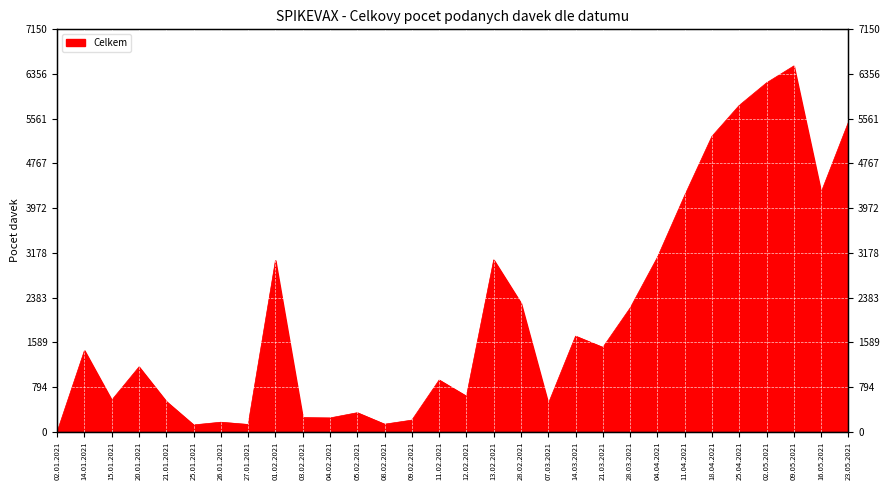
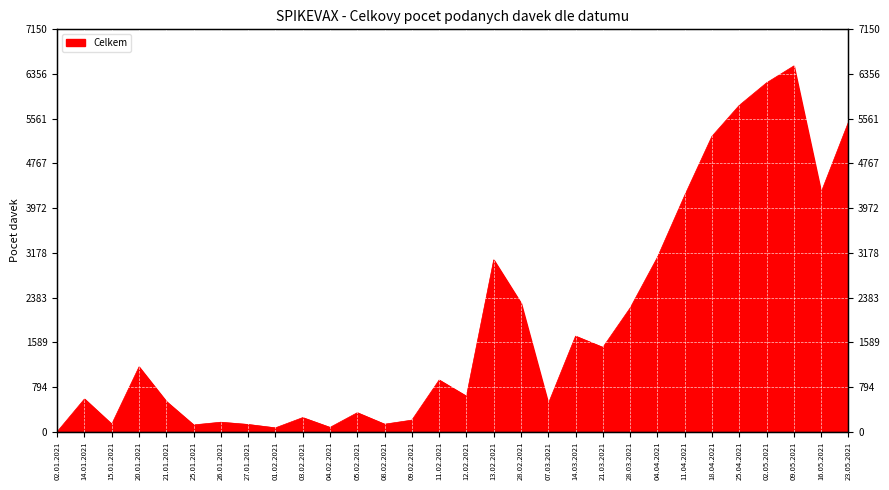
  {
    "02.01.2021": 0,
-   "14.01.2021": 1400,
-   "15.01.2021": 600,
+   "14.01.2021": 600,
+   "15.01.2021": 100,
    "20.01.2021": 1200,
    "21.01.2021": 500,
    "25.01.2021": 100,
    "26.01.2021": 200,
    "27.01.2021": 100,
-   "01.02.2021": 3000,
+   "01.02.2021": 100,
    "03.02.2021": 300,
-   "04.02.2021": 200,
+   "04.02.2021": 100,
    "05.02.2021": 300,
    "08.02.2021": 100,
    "09.02.2021": 200,
    "11.02.2021": 900,
    "12.02.2021": 600,
    "13.02.2021": 3100,
    "28.02.2021": 2300,
    "07.03.2021": 500,
    "14.03.2021": 1700,
    "21.03.2021": 1500,
    "28.03.2021": 2200,
    "04.04.2021": 3100,
    "11.04.2021": 4200,
    "18.04.2021": 5300,
    "25.04.2021": 5800,
    "02.05.2021": 6200,
    "09.05.2021": 6500,
    "16.05.2021": 4300,
    "23.05.2021": 5500
  }
